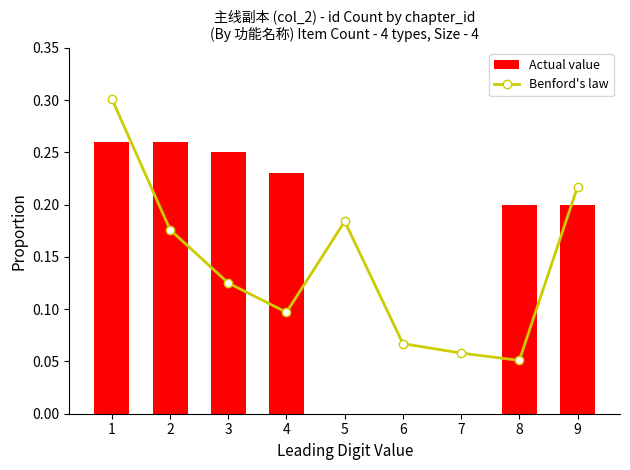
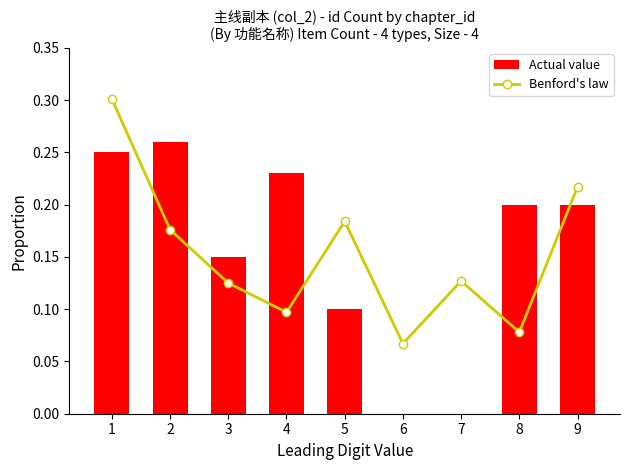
  {
    "Actual value": {
-     "1": 0.26,
+     "1": 0.25,
      "2": 0.26,
-     "3": 0.25,
+     "3": 0.15,
      "4": 0.23,
-     "5": 0.0,
+     "5": 0.1,
      "6": 0.00,
      "7": 0.00,
      "8": 0.20,
      "9": 0.20
    },
    "Benford's law": {
      "1": 0.301,
      "2": 0.176,
      "3": 0.125,
      "4": 0.097,
      "5": 0.184,
      "6": 0.067,
-     "7": 0.058,
-     "8": 0.051,
+     "7": 0.127,
+     "8": 0.078,
      "9": 0.217
    }
  }
